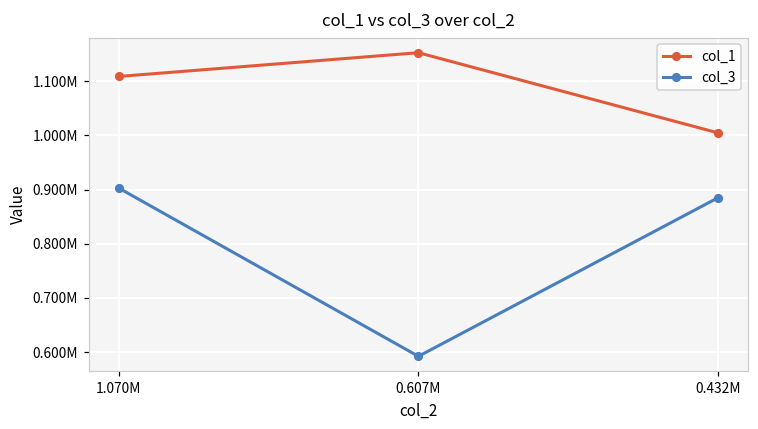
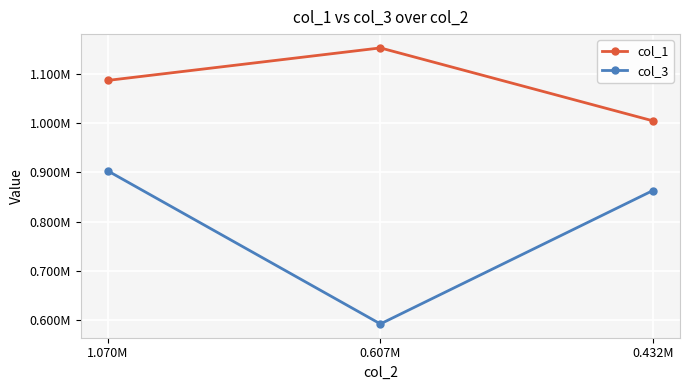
  {
    "col_1": {
-     "1.070M": 1110000,
+     "1.070M": 1090000,
      "0.607M": 1150000,
      "0.432M": 1000000
    },
    "col_3": {
      "1.070M": 900000,
      "0.607M": 590000,
-     "0.432M": 890000
+     "0.432M": 860000
    }
  }
